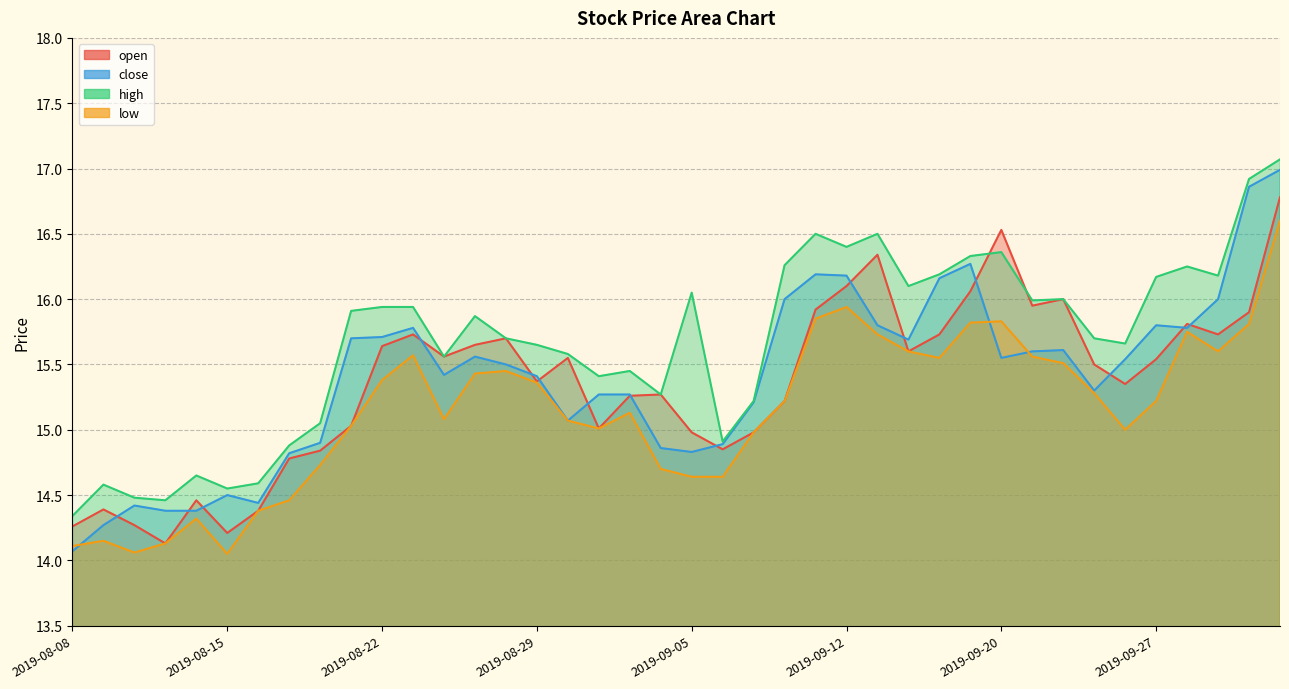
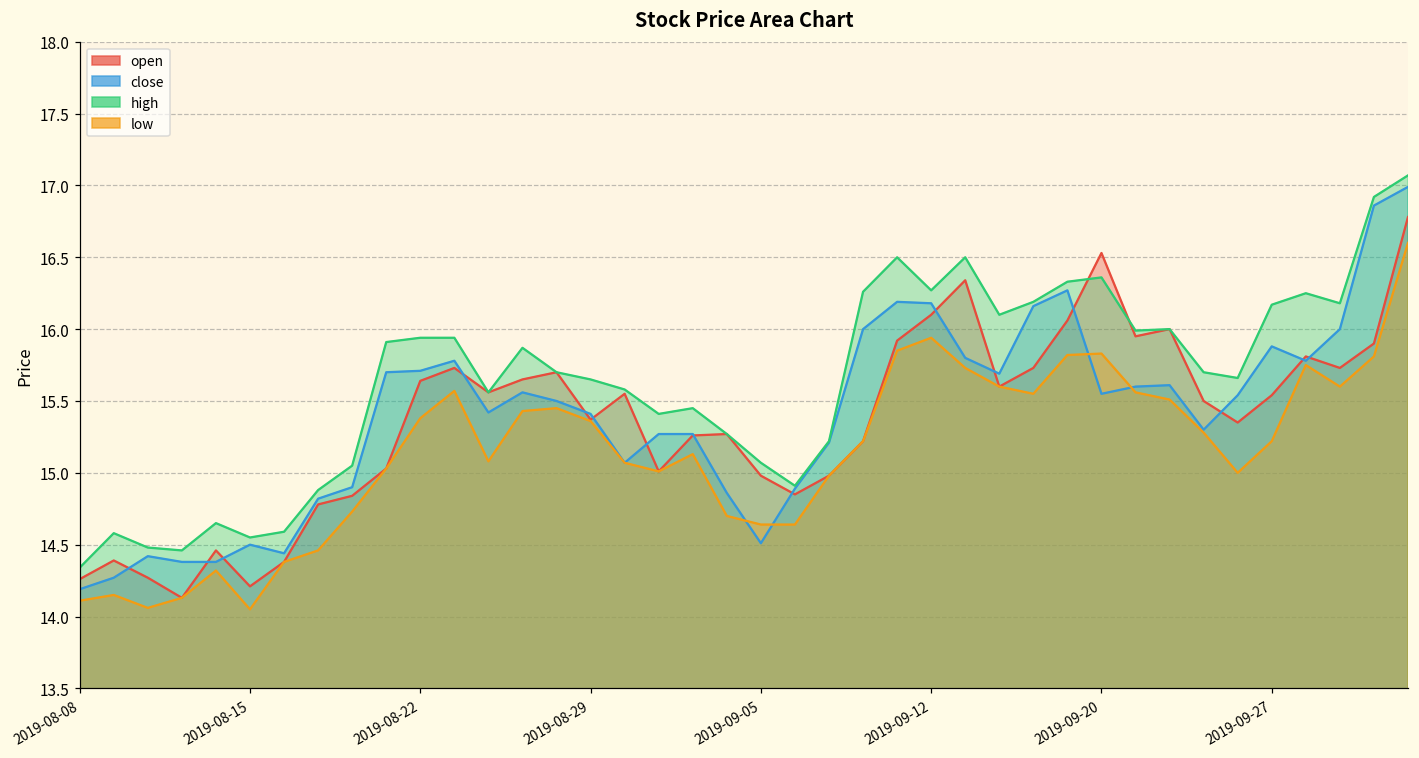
  {
    "close": {
-     "2019-08-08": 14.07,
+     "2019-08-08": 14.19,
      "2019-08-15": 14.50,
      "2019-08-22": 15.71,
      "2019-08-29": 15.41,
-     "2019-09-05": 14.83,
+     "2019-09-05": 14.51,
      "2019-09-12": 16.18,
      "2019-09-20": 15.55,
-     "2019-09-27": 15.80
+     "2019-09-27": 15.88
    },
    "high": {
      "2019-08-08": 14.34,
      "2019-08-15": 14.55,
      "2019-08-22": 15.94,
      "2019-08-29": 15.65,
-     "2019-09-05": 16.05,
-     "2019-09-12": 16.40,
+     "2019-09-05": 15.07,
+     "2019-09-12": 16.27,
      "2019-09-20": 16.36,
      "2019-09-27": 16.17
    }
  }
